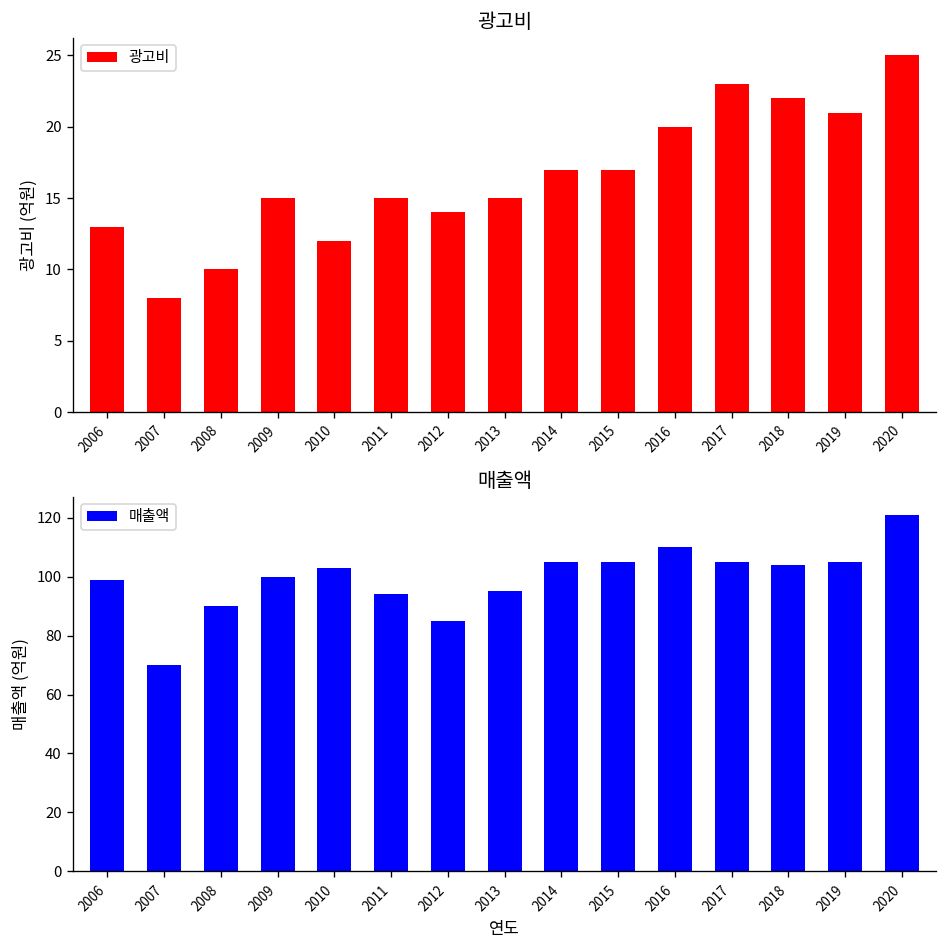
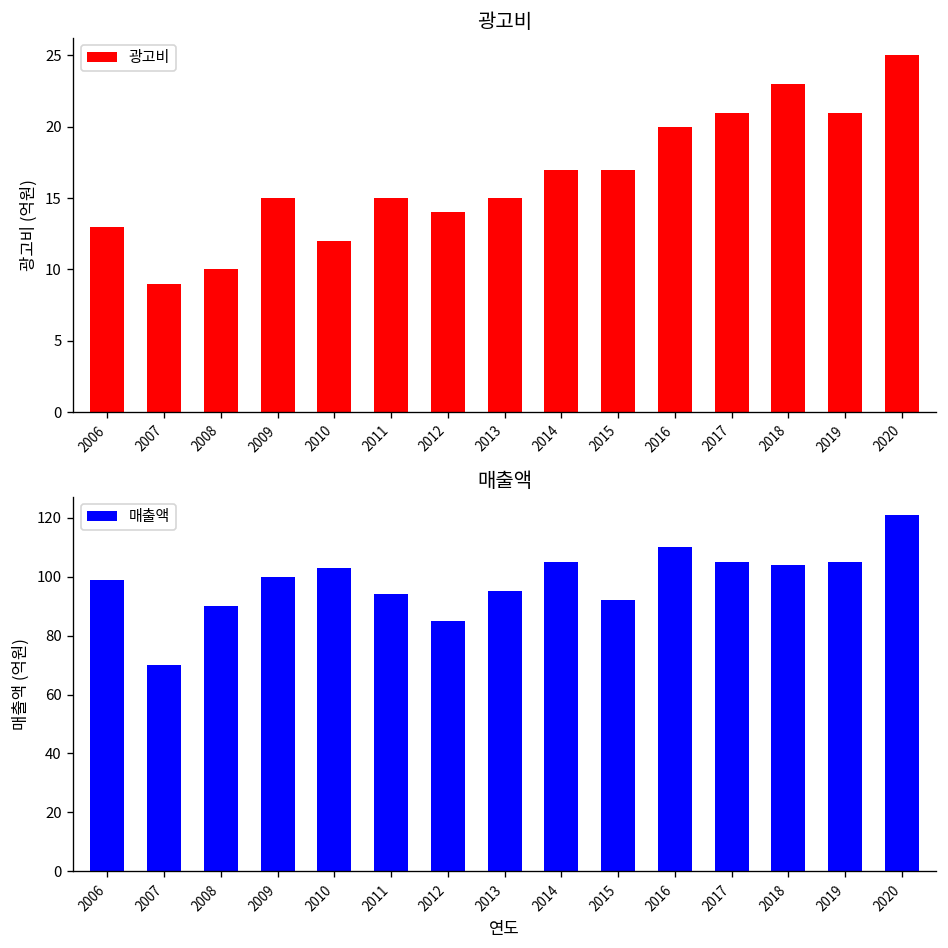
  {
    "광고비": {
      "2006": 13,
-     "2007": 8,
+     "2007": 9,
      "2008": 10,
      "2009": 15,
      "2010": 12,
      "2011": 15,
      "2012": 14,
      "2013": 15,
      "2014": 17,
      "2015": 17,
      "2016": 20,
-     "2017": 23,
-     "2018": 22,
+     "2017": 21,
+     "2018": 23,
      "2019": 21,
      "2020": 25
    },
    "매출액": {
      "2006": 99,
      "2007": 70,
      "2008": 90,
      "2009": 100,
      "2010": 103,
      "2011": 94,
      "2012": 85,
      "2013": 95,
      "2014": 105,
-     "2015": 105,
+     "2015": 92,
      "2016": 110,
      "2017": 105,
      "2018": 104,
      "2019": 105,
      "2020": 121
    }
  }
